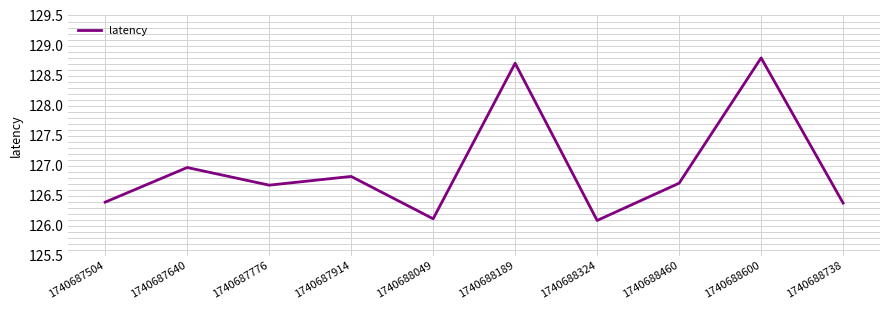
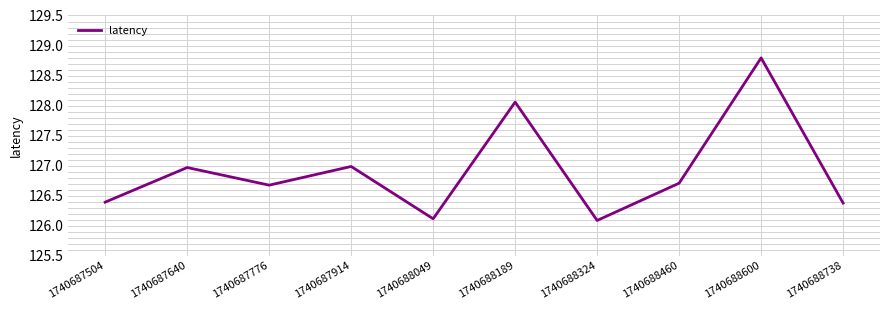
  {
    "1740687504": 126.4,
    "1740687640": 127.0,
    "1740687776": 126.7,
-   "1740687914": 126.8,
+   "1740687914": 127.0,
    "1740688049": 126.1,
-   "1740688189": 128.7,
+   "1740688189": 128.1,
    "1740688324": 126.1,
    "1740688460": 126.7,
    "1740688600": 128.8,
    "1740688738": 126.4
  }
